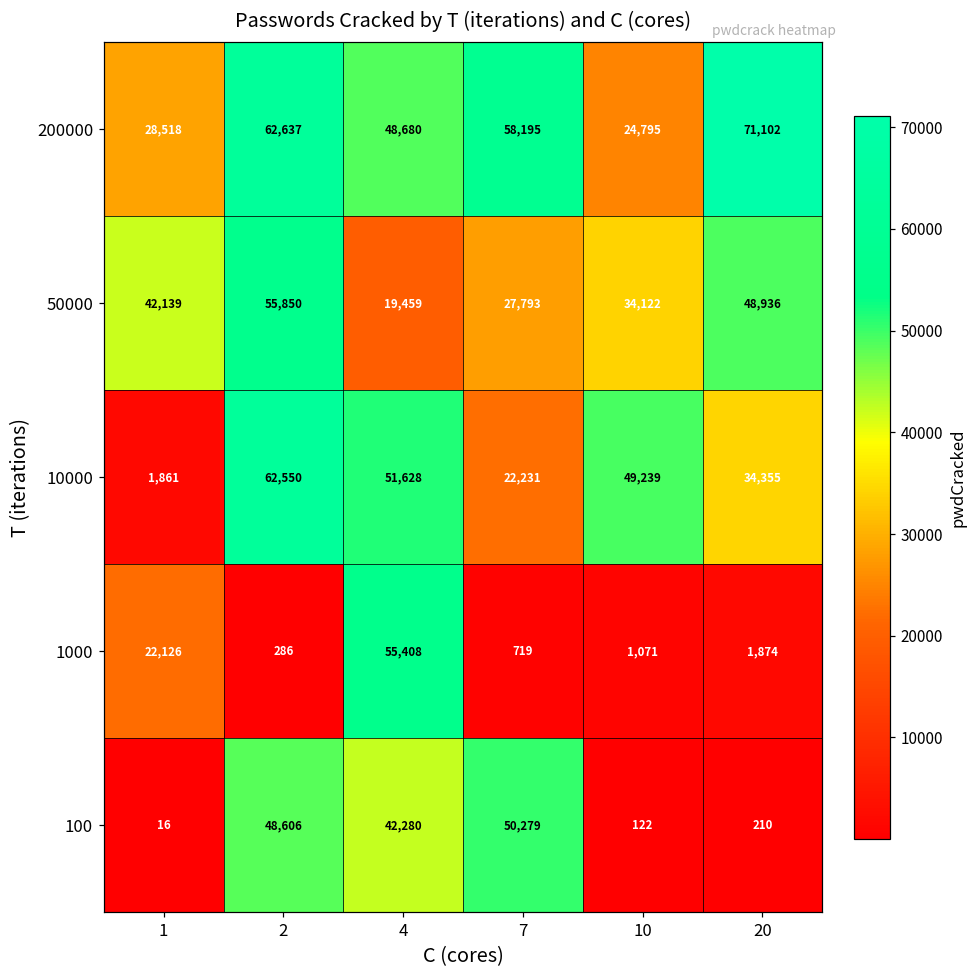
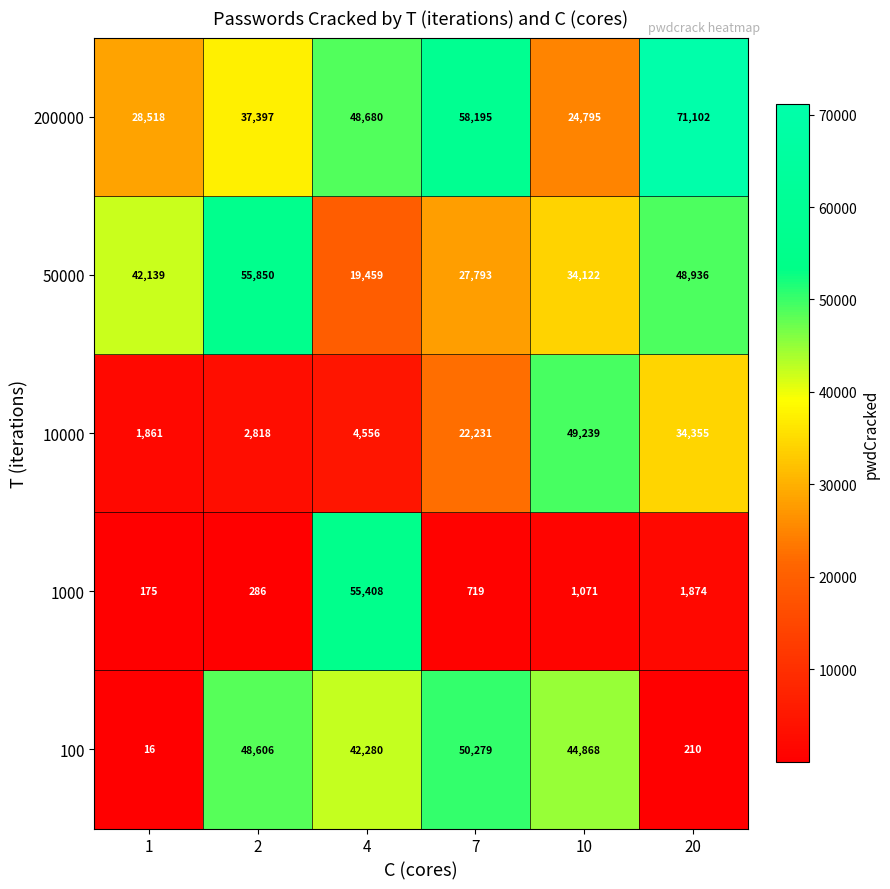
  {
    "200000": {
      "1": "28,518",
-     "2": "62,637",
+     "2": "37,397",
      "4": "48,680",
      "7": "58,195",
      "10": "24,795",
      "20": "71,102"
    },
    "50000": {
      "1": "42,139",
      "2": "55,850",
      "4": "19,459",
      "7": "27,793",
      "10": "34,122",
      "20": "48,936"
    },
    "10000": {
      "1": "1,861",
-     "2": "62,550",
-     "4": "51,628",
+     "2": "2,818",
+     "4": "4,556",
      "7": "22,231",
      "10": "49,239",
      "20": "34,355"
    },
    "1000": {
-     "1": "22,126",
+     "1": "175",
      "2": "286",
      "4": "55,408",
      "7": "719",
      "10": "1,071",
      "20": "1,874"
    },
    "100": {
      "1": "16",
      "2": "48,606",
      "4": "42,280",
      "7": "50,279",
-     "10": "122",
+     "10": "44,868",
      "20": "210"
    }
  }
